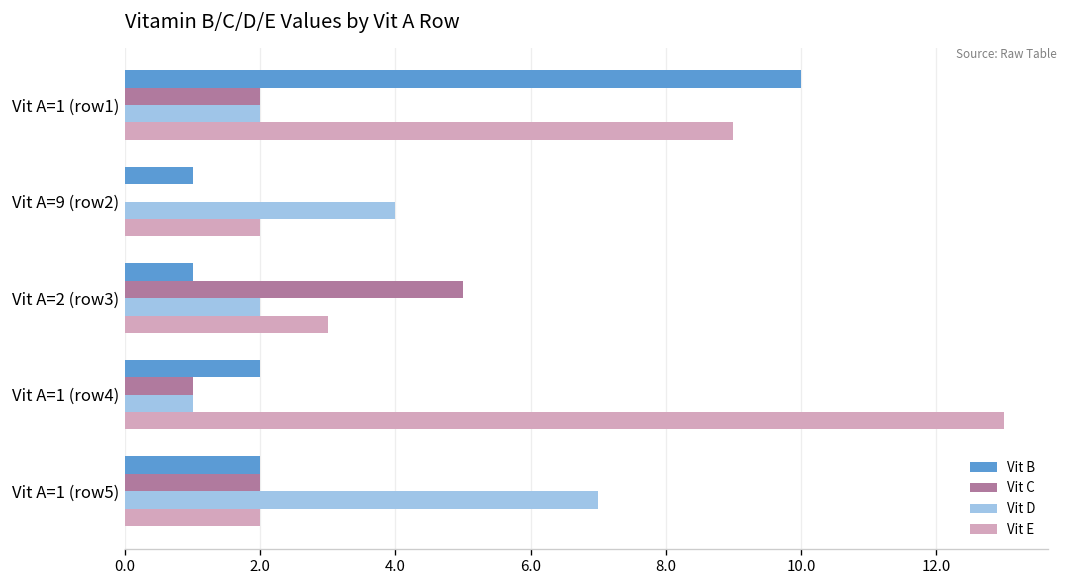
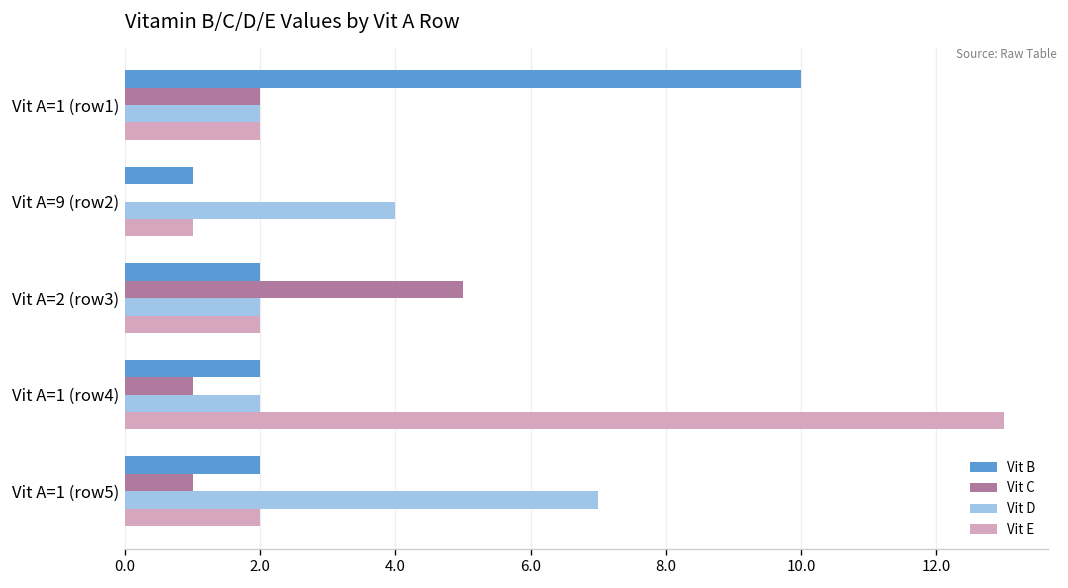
  {
    "Vit B": {
      "Vit A=1 (row1)": 10,
      "Vit A=9 (row2)": 1,
-     "Vit A=2 (row3)": 1,
+     "Vit A=2 (row3)": 2,
      "Vit A=1 (row4)": 2,
      "Vit A=1 (row5)": 2
    },
    "Vit C": {
      "Vit A=1 (row1)": 2,
      "Vit A=9 (row2)": 0,
      "Vit A=2 (row3)": 5,
      "Vit A=1 (row4)": 1,
-     "Vit A=1 (row5)": 2
+     "Vit A=1 (row5)": 1
    },
    "Vit D": {
      "Vit A=1 (row1)": 2,
      "Vit A=9 (row2)": 4,
      "Vit A=2 (row3)": 2,
-     "Vit A=1 (row4)": 1,
+     "Vit A=1 (row4)": 2,
      "Vit A=1 (row5)": 7
    },
    "Vit E": {
-     "Vit A=1 (row1)": 9,
-     "Vit A=9 (row2)": 2,
-     "Vit A=2 (row3)": 3,
+     "Vit A=1 (row1)": 2,
+     "Vit A=9 (row2)": 1,
+     "Vit A=2 (row3)": 2,
      "Vit A=1 (row4)": 13,
      "Vit A=1 (row5)": 2
    }
  }
